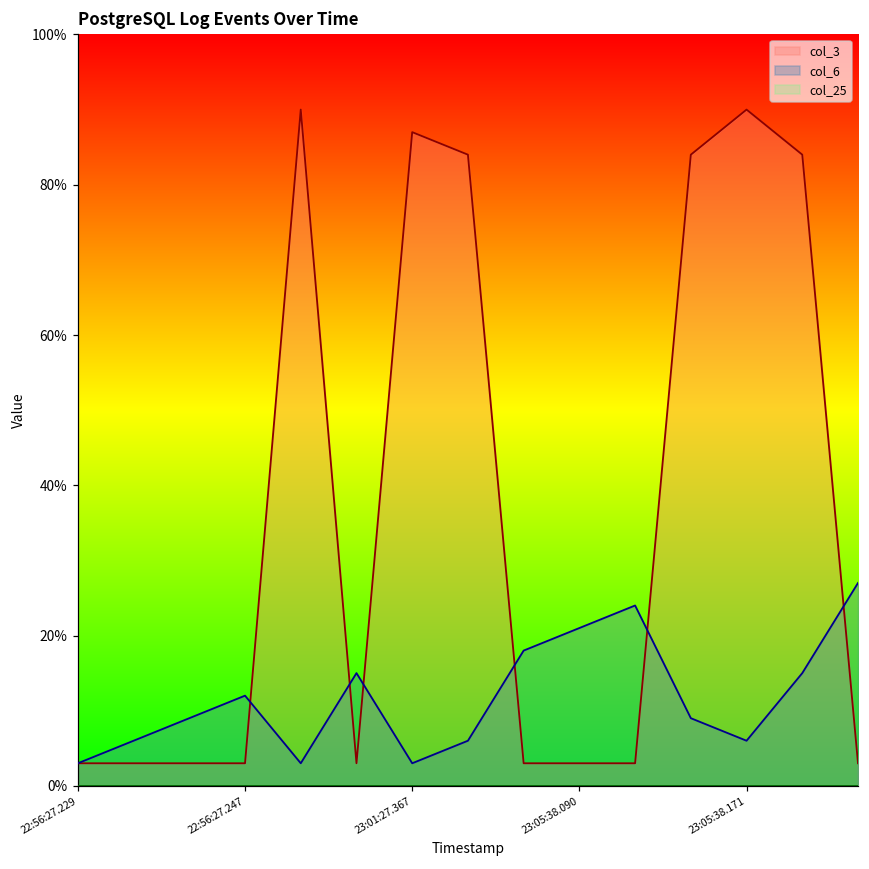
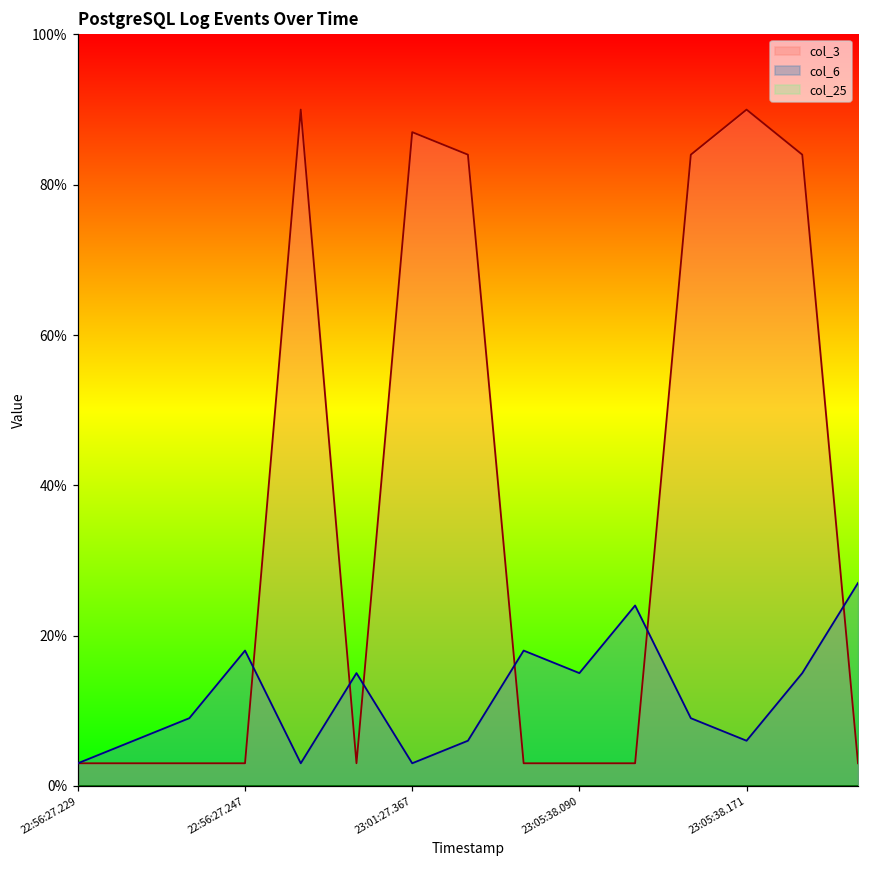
  {
    "col_3": {
      "22:56:27.247": "3%",
      "23:01:27.367": "87%",
      "23:05:38.090": "3%",
      "23:05:38.171": "90%"
    },
    "col_6": {
-     "22:56:27.247": "12%",
+     "22:56:27.247": "18%",
      "23:01:27.367": "3%",
-     "23:05:38.090": "21%",
+     "23:05:38.090": "15%",
      "23:05:38.171": "6%"
    },
    "col_25": {
      "22:56:27.229": "0%",
      "22:56:27.247": "0%",
      "23:01:27.367": "0%",
      "23:05:38.090": "0%",
      "23:05:38.171": "0%"
    }
  }
